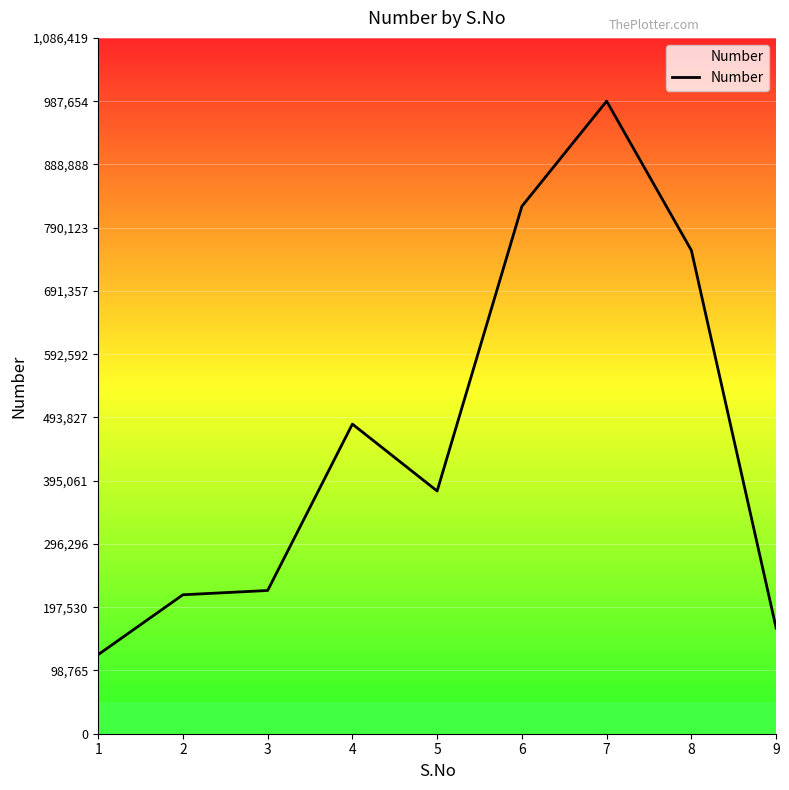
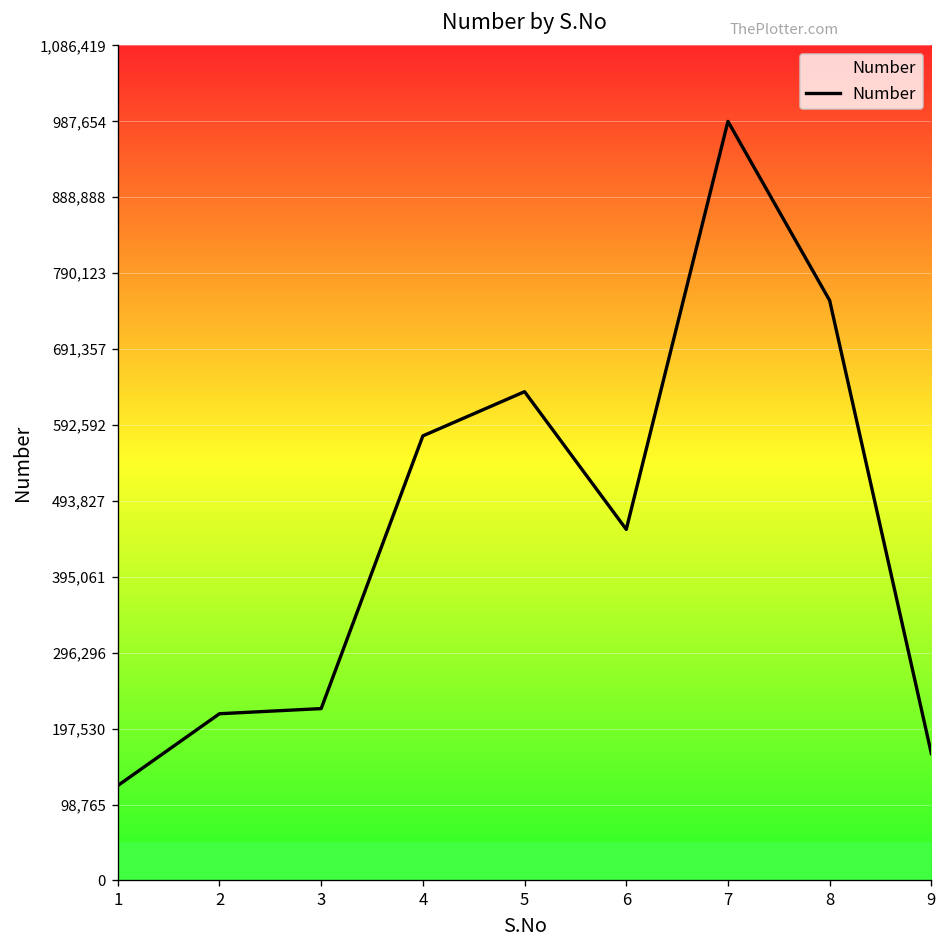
  {
    "1": "120,000",
    "2": "220,000",
    "3": "220,000",
-   "4": "480,000",
-   "5": "380,000",
-   "6": "820,000",
+   "4": "580,000",
+   "5": "640,000",
+   "6": "460,000",
    "7": "990,000",
    "8": "750,000",
    "9": "170,000"
  }
